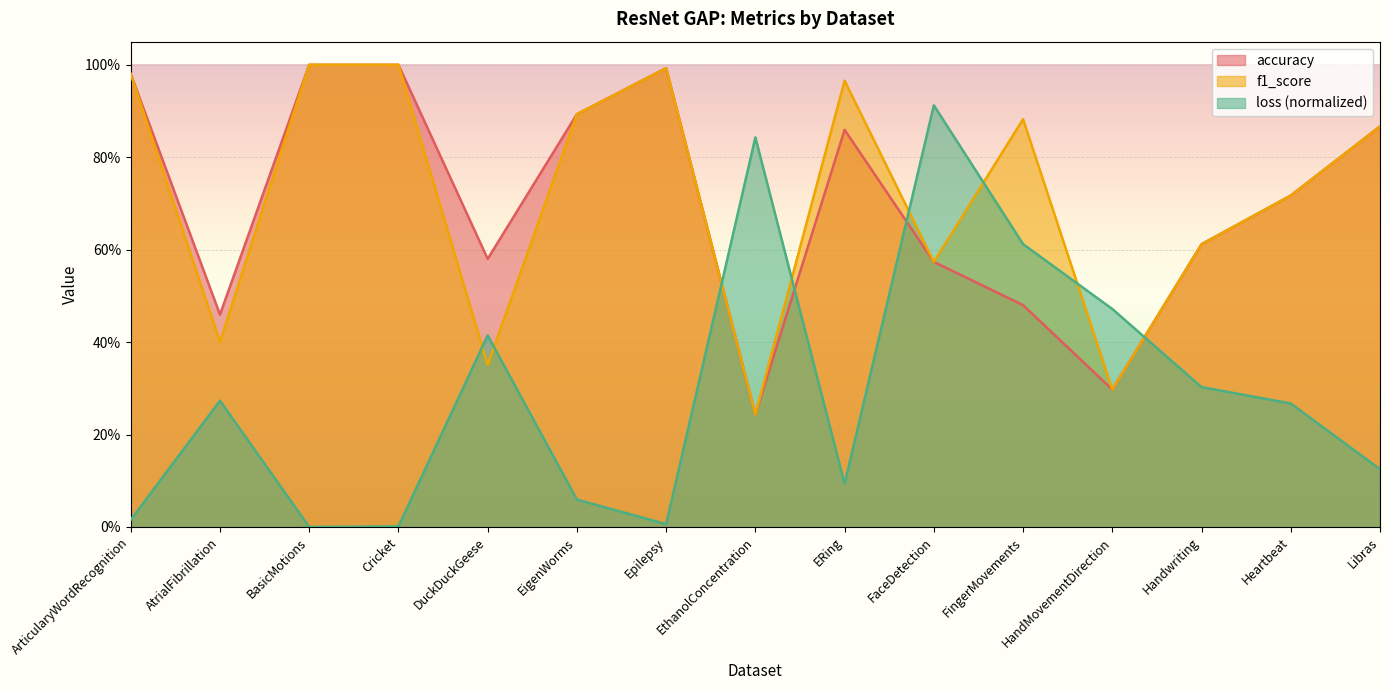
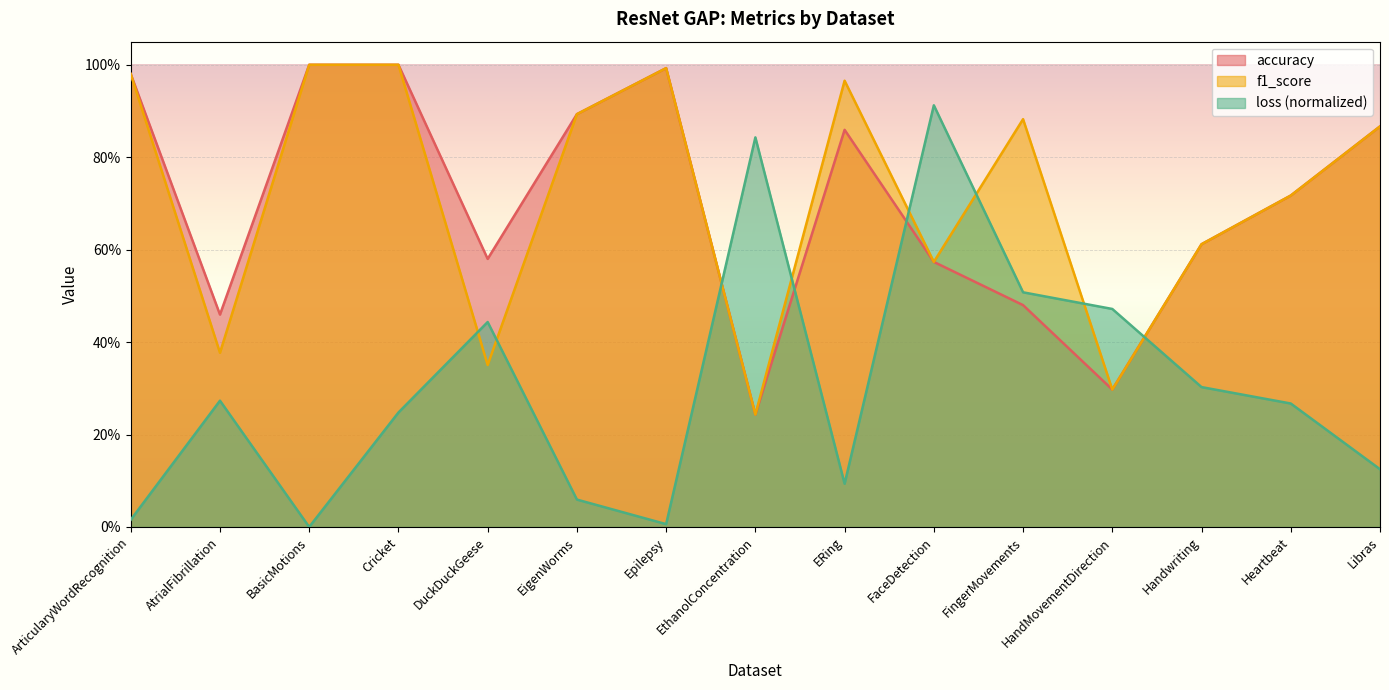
  {
    "accuracy": {
      "AtrialFibrillation": "46%",
      "DuckDuckGeese": "58%",
      "ERing": "86%",
      "FingerMovements": "48%"
    },
    "f1_score": {
-     "AtrialFibrillation": "40%",
+     "AtrialFibrillation": "38%",
      "DuckDuckGeese": "35%",
      "ERing": "97%",
      "FingerMovements": "88%"
    },
    "loss (normalized)": {
      "ArticularyWordRecognition": "2%",
      "AtrialFibrillation": "27%",
      "BasicMotions": "0%",
-     "Cricket": "0%",
-     "DuckDuckGeese": "41%",
+     "Cricket": "25%",
+     "DuckDuckGeese": "44%",
      "EigenWorms": "6%",
      "Epilepsy": "1%",
      "EthanolConcentration": "84%",
      "ERing": "9%",
      "FaceDetection": "91%",
-     "FingerMovements": "61%",
+     "FingerMovements": "51%",
      "HandMovementDirection": "47%",
      "Handwriting": "30%",
      "Heartbeat": "27%",
      "Libras": "12%"
    }
  }
